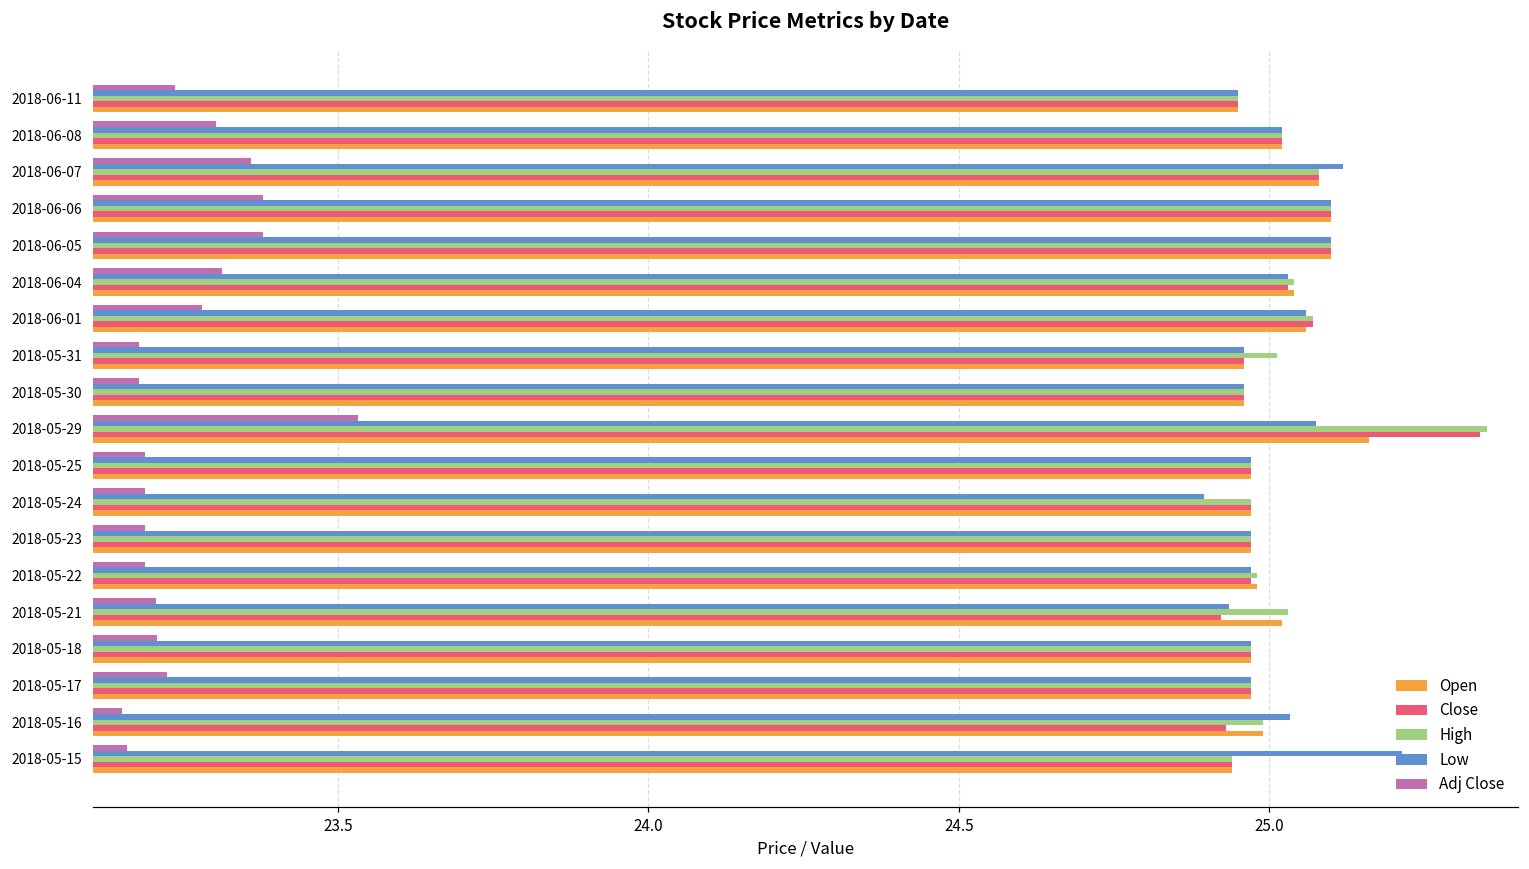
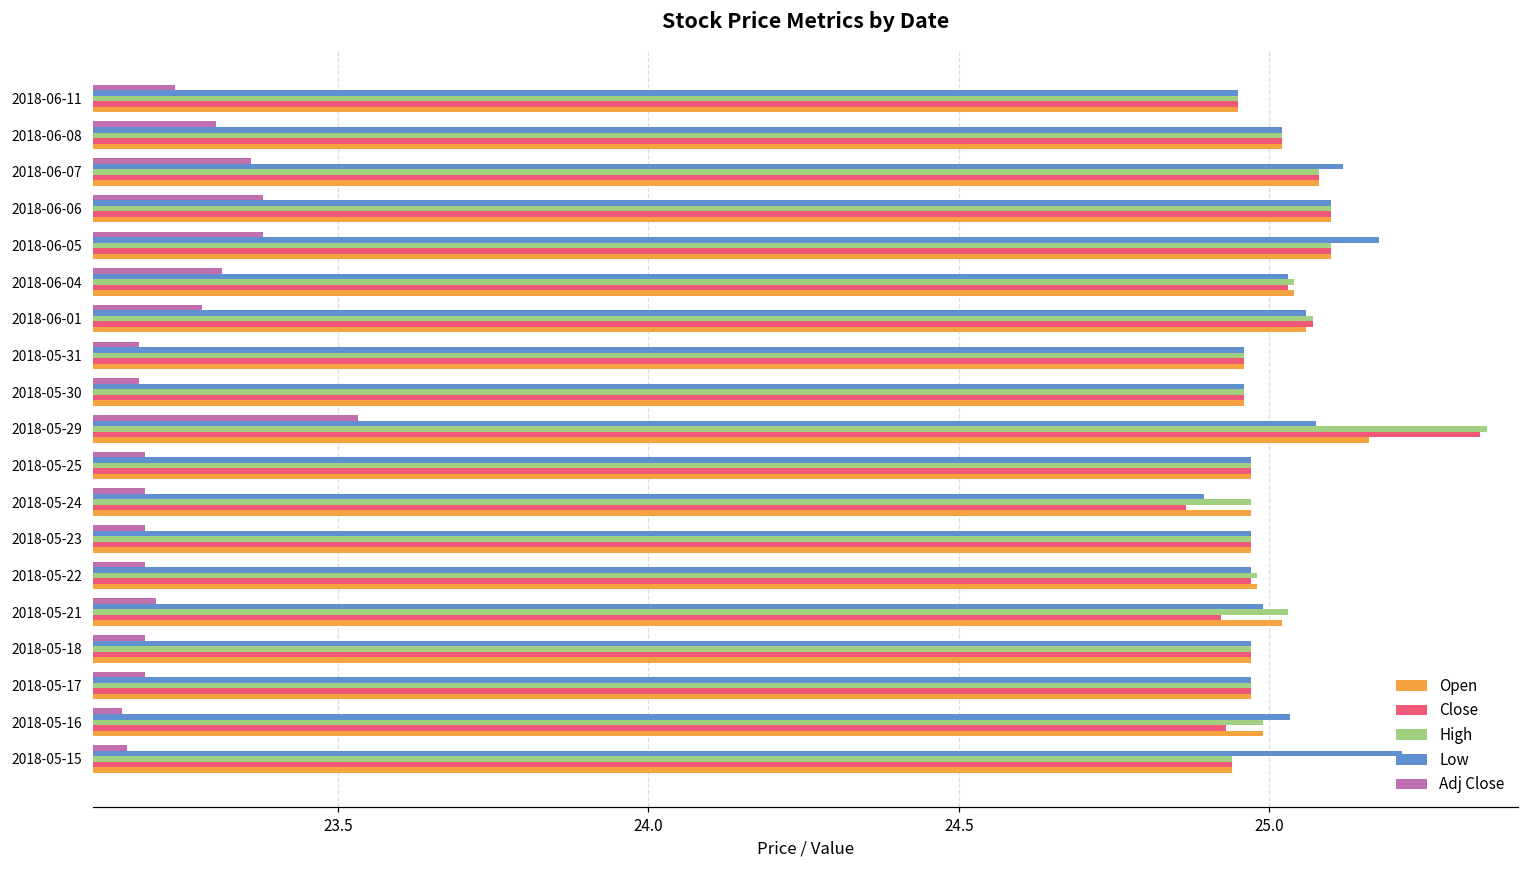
  {
    "Open": {
      "2018-06-11": 24.95,
      "2018-06-08": 25.02,
      "2018-06-07": 25.08,
      "2018-06-06": 25.10,
      "2018-06-05": 25.10,
      "2018-06-04": 25.04,
      "2018-06-01": 25.06,
      "2018-05-31": 24.96,
      "2018-05-30": 24.96,
      "2018-05-29": 25.16,
      "2018-05-25": 24.97,
      "2018-05-24": 24.97,
      "2018-05-23": 24.97,
      "2018-05-22": 24.98,
      "2018-05-21": 25.02,
      "2018-05-18": 24.97,
      "2018-05-17": 24.97,
      "2018-05-16": 24.99,
      "2018-05-15": 24.94
    },
    "Close": {
      "2018-06-11": 24.95,
      "2018-06-08": 25.02,
      "2018-06-07": 25.08,
      "2018-06-06": 25.10,
      "2018-06-05": 25.10,
      "2018-06-04": 25.03,
      "2018-06-01": 25.07,
      "2018-05-31": 24.96,
      "2018-05-30": 24.96,
      "2018-05-29": 25.34,
      "2018-05-25": 24.97,
-     "2018-05-24": 24.97,
+     "2018-05-24": 24.87,
      "2018-05-23": 24.97,
      "2018-05-22": 24.97,
      "2018-05-21": 24.92,
      "2018-05-18": 24.97,
      "2018-05-17": 24.97,
      "2018-05-16": 24.93,
      "2018-05-15": 24.94
    },
    "High": {
      "2018-06-11": 24.95,
      "2018-06-08": 25.02,
      "2018-06-07": 25.08,
      "2018-06-06": 25.10,
      "2018-06-05": 25.10,
      "2018-06-04": 25.04,
      "2018-06-01": 25.07,
-     "2018-05-31": 25.01,
+     "2018-05-31": 24.96,
      "2018-05-30": 24.96,
      "2018-05-29": 25.35,
      "2018-05-25": 24.97,
      "2018-05-24": 24.97,
      "2018-05-23": 24.97,
      "2018-05-22": 24.98,
      "2018-05-21": 25.03,
      "2018-05-18": 24.97,
      "2018-05-17": 24.97,
      "2018-05-16": 24.99,
      "2018-05-15": 24.94
    },
    "Low": {
      "2018-06-11": 24.95,
      "2018-06-08": 25.02,
      "2018-06-07": 25.12,
      "2018-06-06": 25.10,
-     "2018-06-05": 25.10,
+     "2018-06-05": 25.18,
      "2018-06-04": 25.03,
      "2018-06-01": 25.06,
      "2018-05-31": 24.96,
      "2018-05-30": 24.96,
      "2018-05-29": 25.08,
      "2018-05-25": 24.97,
      "2018-05-24": 24.89,
      "2018-05-23": 24.97,
      "2018-05-22": 24.97,
-     "2018-05-21": 24.93,
+     "2018-05-21": 24.99,
      "2018-05-18": 24.97,
      "2018-05-17": 24.97,
      "2018-05-16": 25.03,
      "2018-05-15": 25.21
    },
    "Adj Close": {
      "2018-06-11": 23.24,
      "2018-06-08": 23.30,
      "2018-06-07": 23.36,
      "2018-06-06": 23.38,
      "2018-06-05": 23.38,
      "2018-06-04": 23.31,
      "2018-06-01": 23.28,
      "2018-05-31": 23.18,
      "2018-05-30": 23.18,
      "2018-05-29": 23.53,
      "2018-05-25": 23.19,
      "2018-05-24": 23.19,
      "2018-05-23": 23.19,
      "2018-05-22": 23.19,
      "2018-05-21": 23.21,
-     "2018-05-18": 23.21,
-     "2018-05-17": 23.22,
+     "2018-05-18": 23.19,
+     "2018-05-17": 23.19,
      "2018-05-16": 23.15,
      "2018-05-15": 23.16
    }
  }
